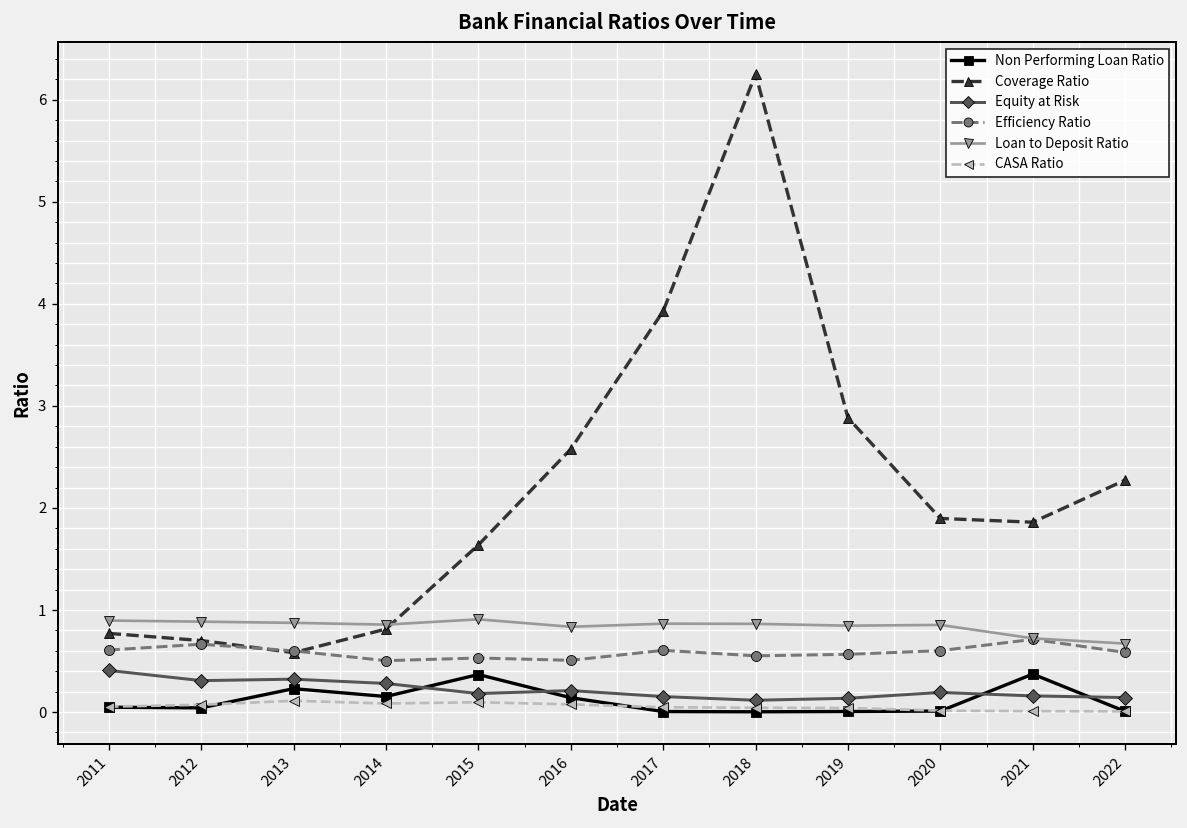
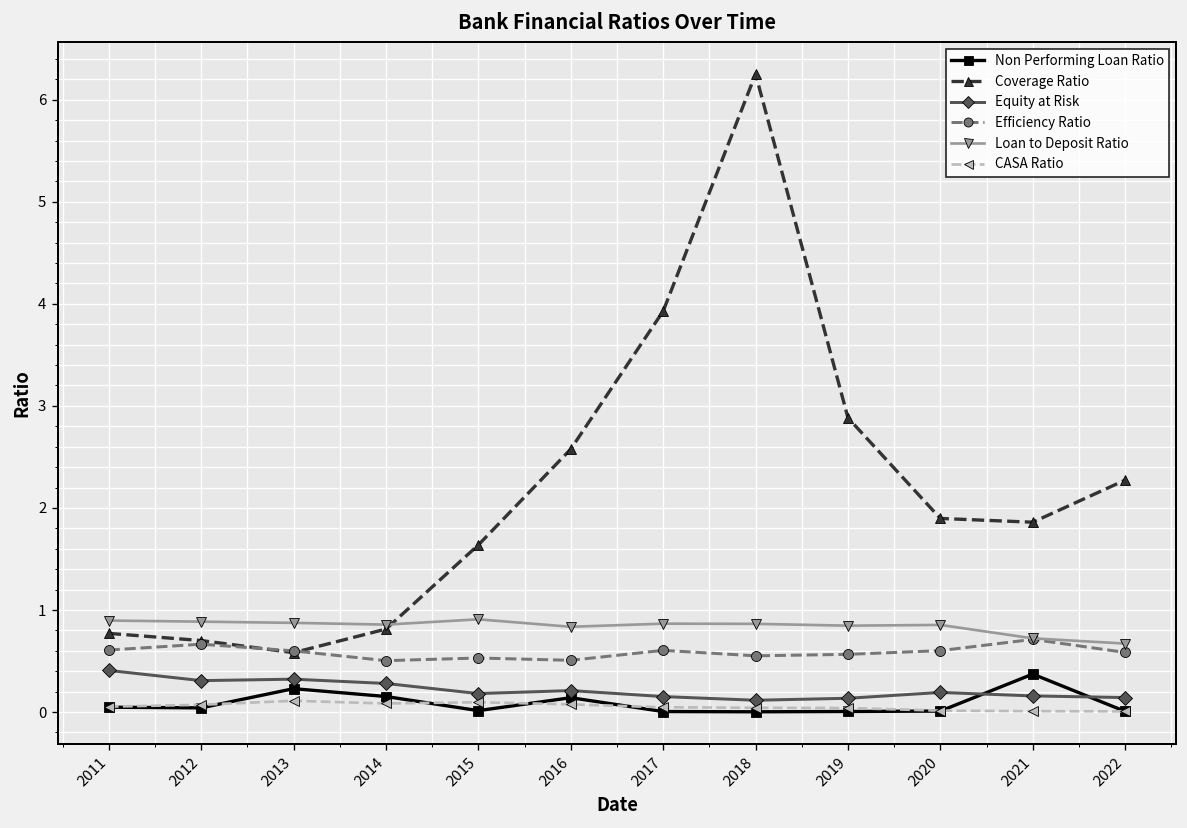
  {
    "Non Performing Loan Ratio": {
      "2012": 0.0,
      "2013": 0.2,
      "2014": 0.2,
-     "2015": 0.4,
+     "2015": 0.0,
      "2016": 0.1,
      "2017": 0.0,
      "2018": 0.0,
      "2019": 0.0,
      "2021": 0.4
    }
  }
